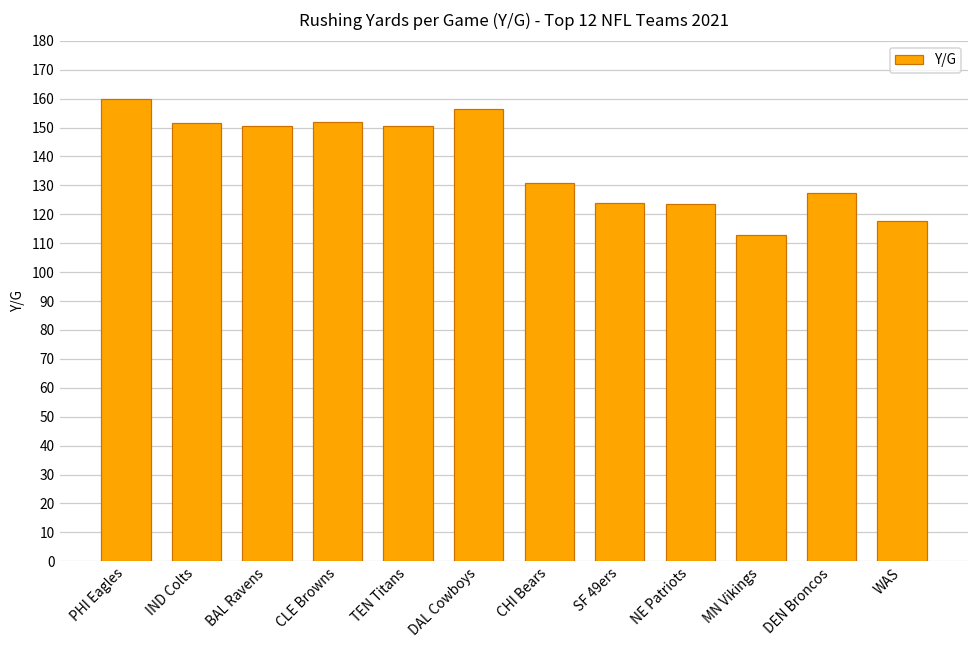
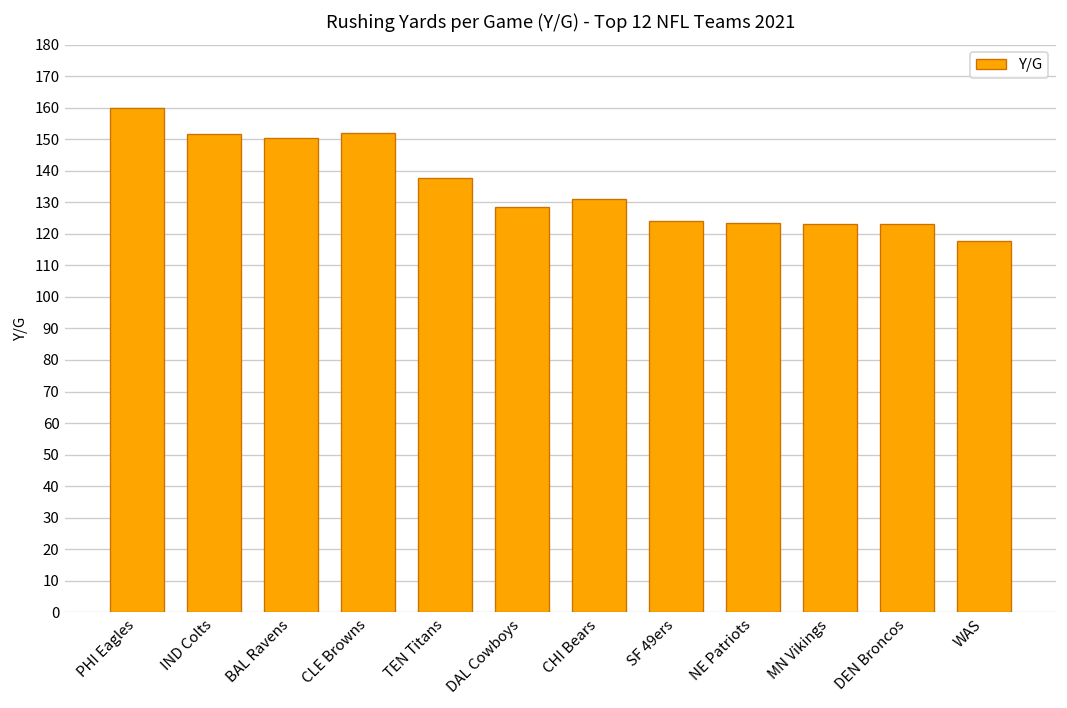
  {
    "PHI Eagles": 160,
    "IND Colts": 152,
    "BAL Ravens": 151,
    "CLE Browns": 152,
-   "TEN Titans": 150,
-   "DAL Cowboys": 156,
+   "TEN Titans": 138,
+   "DAL Cowboys": 129,
    "CHI Bears": 131,
    "SF 49ers": 124,
    "NE Patriots": 124,
-   "MN Vikings": 113,
-   "DEN Broncos": 127,
+   "MN Vikings": 123,
+   "DEN Broncos": 123,
    "WAS": 118
  }
